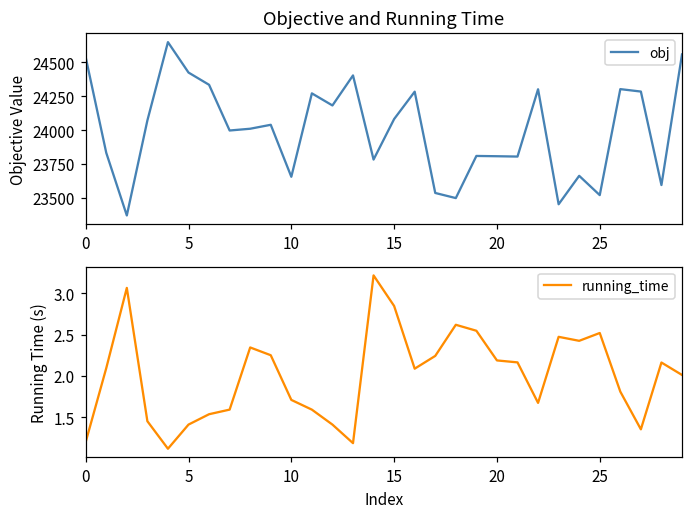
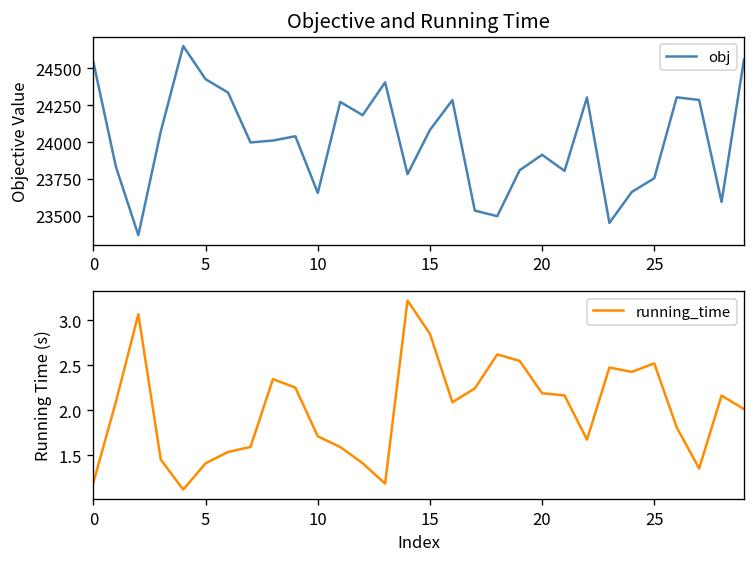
  {
    "Objective and Running Time": {
      "0": 24540,
      "5": 24420,
      "10": 23660,
      "15": 24080,
-     "20": 23810,
-     "25": 23520
+     "20": 23910,
+     "25": 23750
    }
  }
